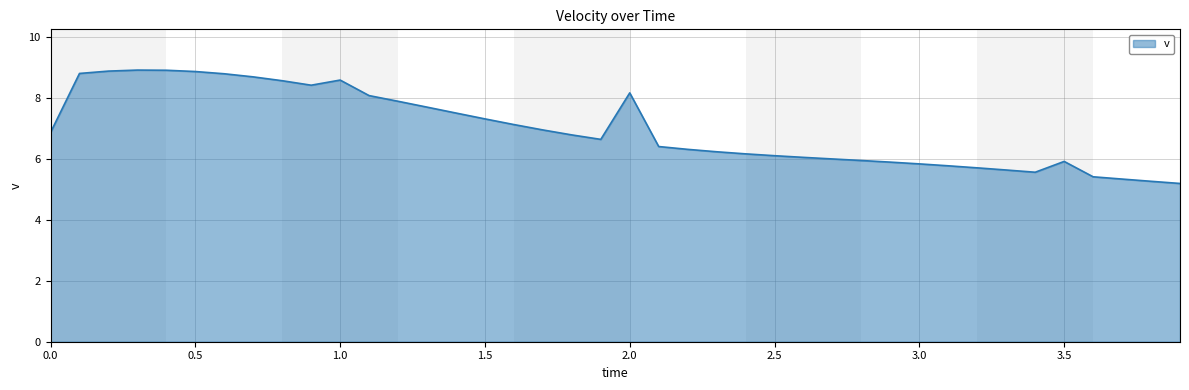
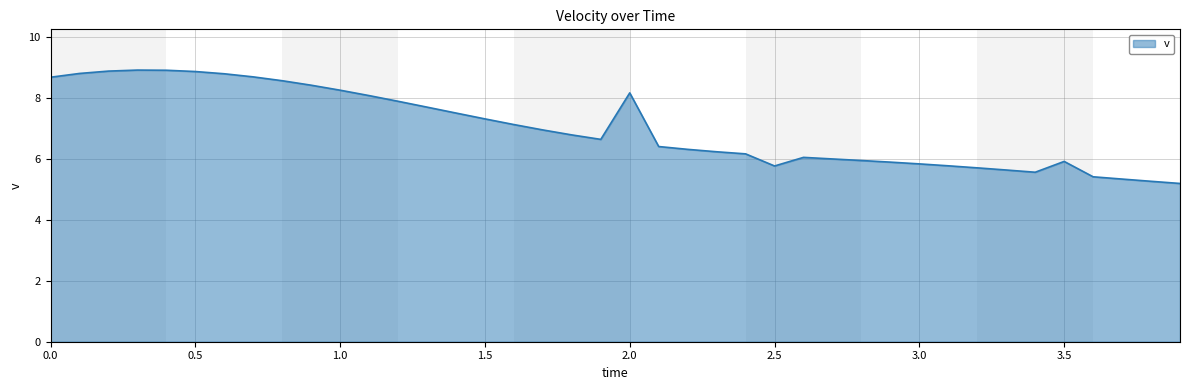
  {
-   "0.0": 6.9,
+   "0.0": 8.7,
    "0.5": 8.9,
-   "1.0": 8.6,
+   "1.0": 8.2,
    "1.5": 7.3,
    "2.0": 8.2,
-   "2.5": 6.1,
+   "2.5": 5.8,
    "3.0": 5.8,
    "3.5": 5.9
  }
